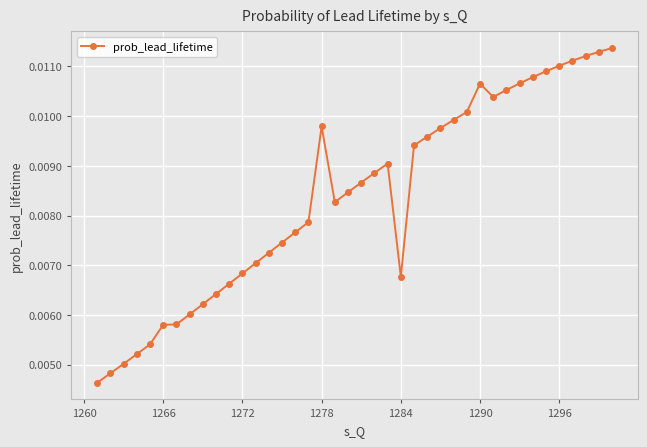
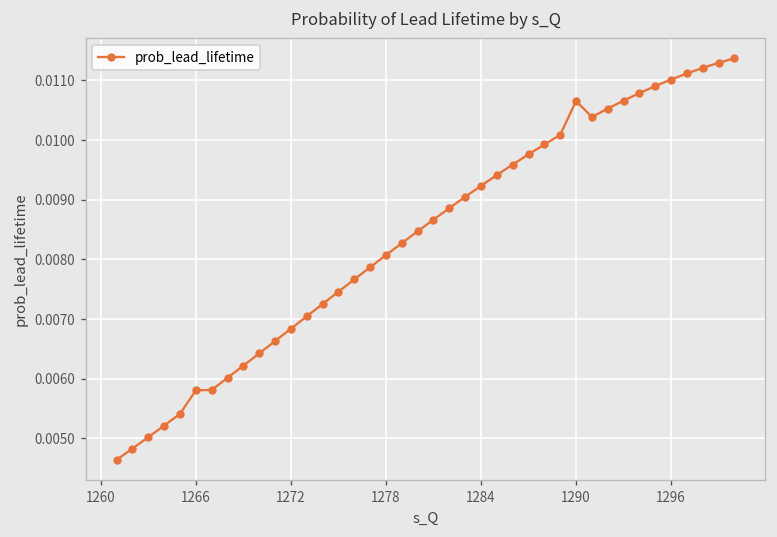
  {
    "1266": 0.0058,
    "1272": 0.0068,
-   "1278": 0.0098,
-   "1284": 0.0068,
+   "1278": 0.0081,
+   "1284": 0.0092,
    "1290": 0.0107,
    "1296": 0.0110
  }
